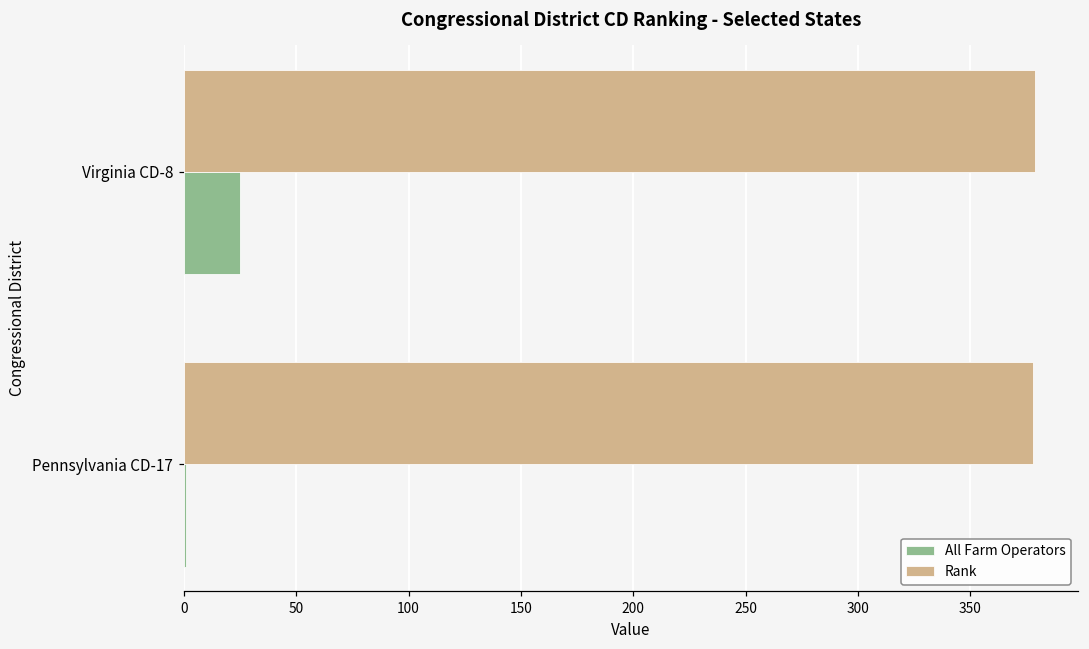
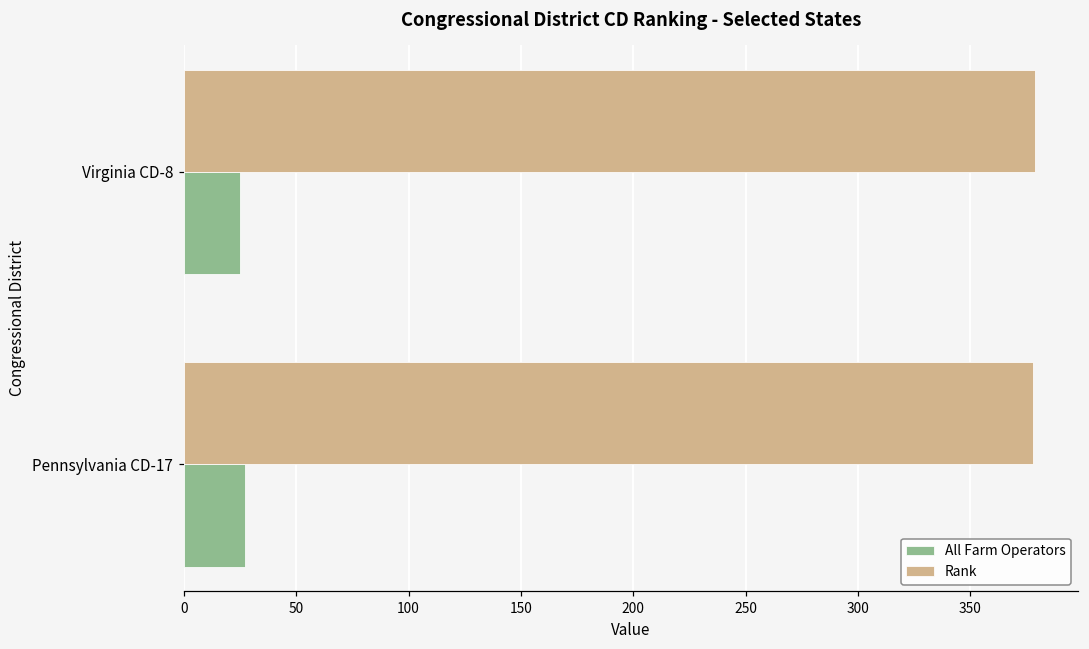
  {
    "All Farm Operators": {
      "Virginia CD-8": 25,
-     "Pennsylvania CD-17": 1
+     "Pennsylvania CD-17": 27
    },
    "Rank": {
      "Virginia CD-8": 379,
      "Pennsylvania CD-17": 378
    }
  }
